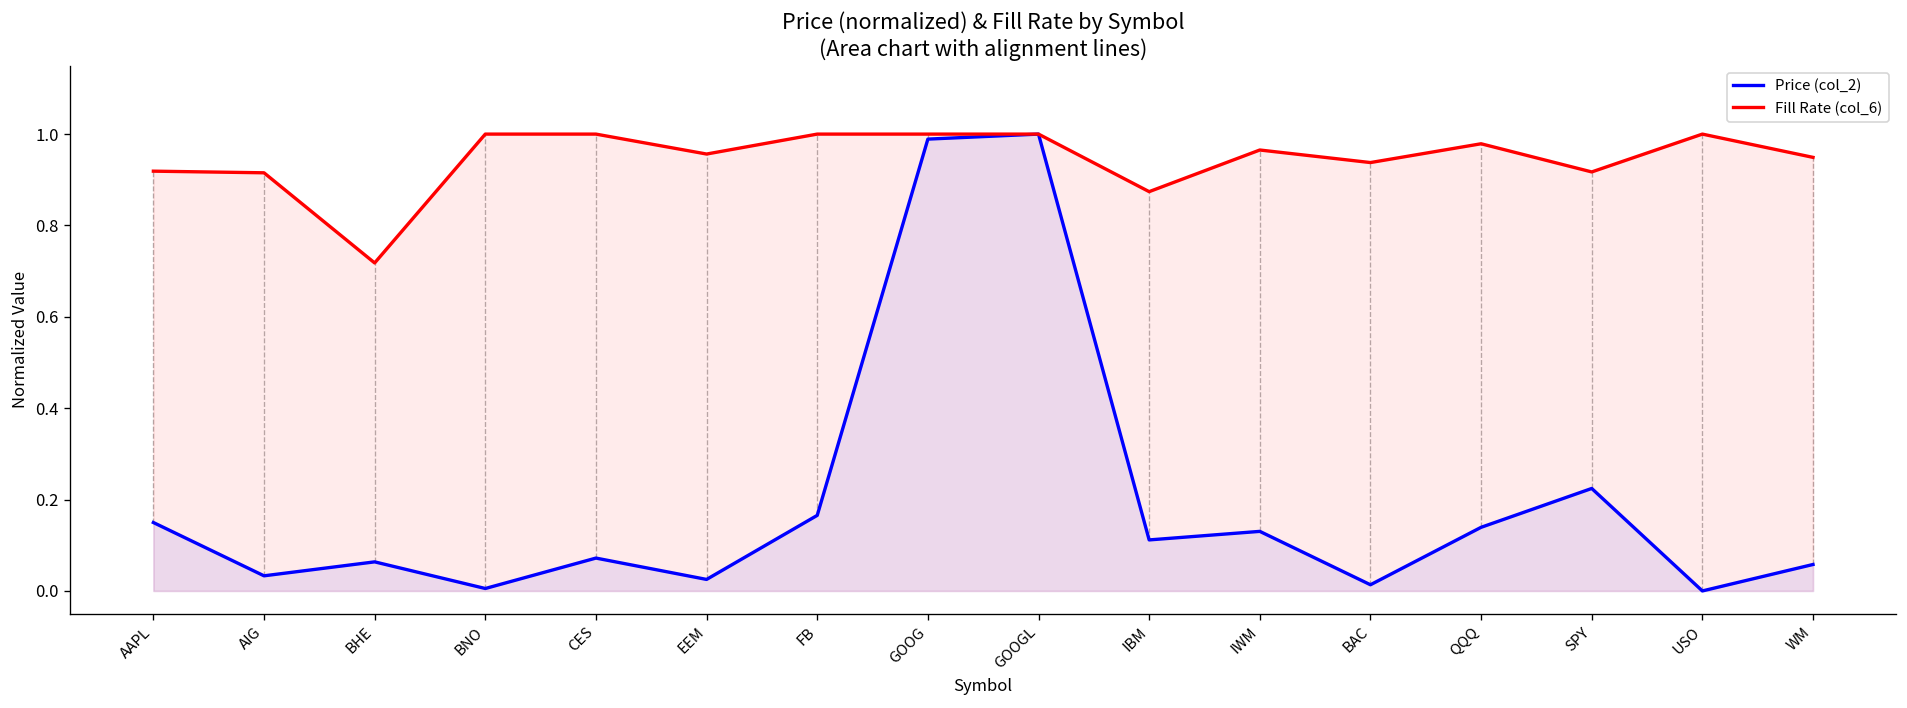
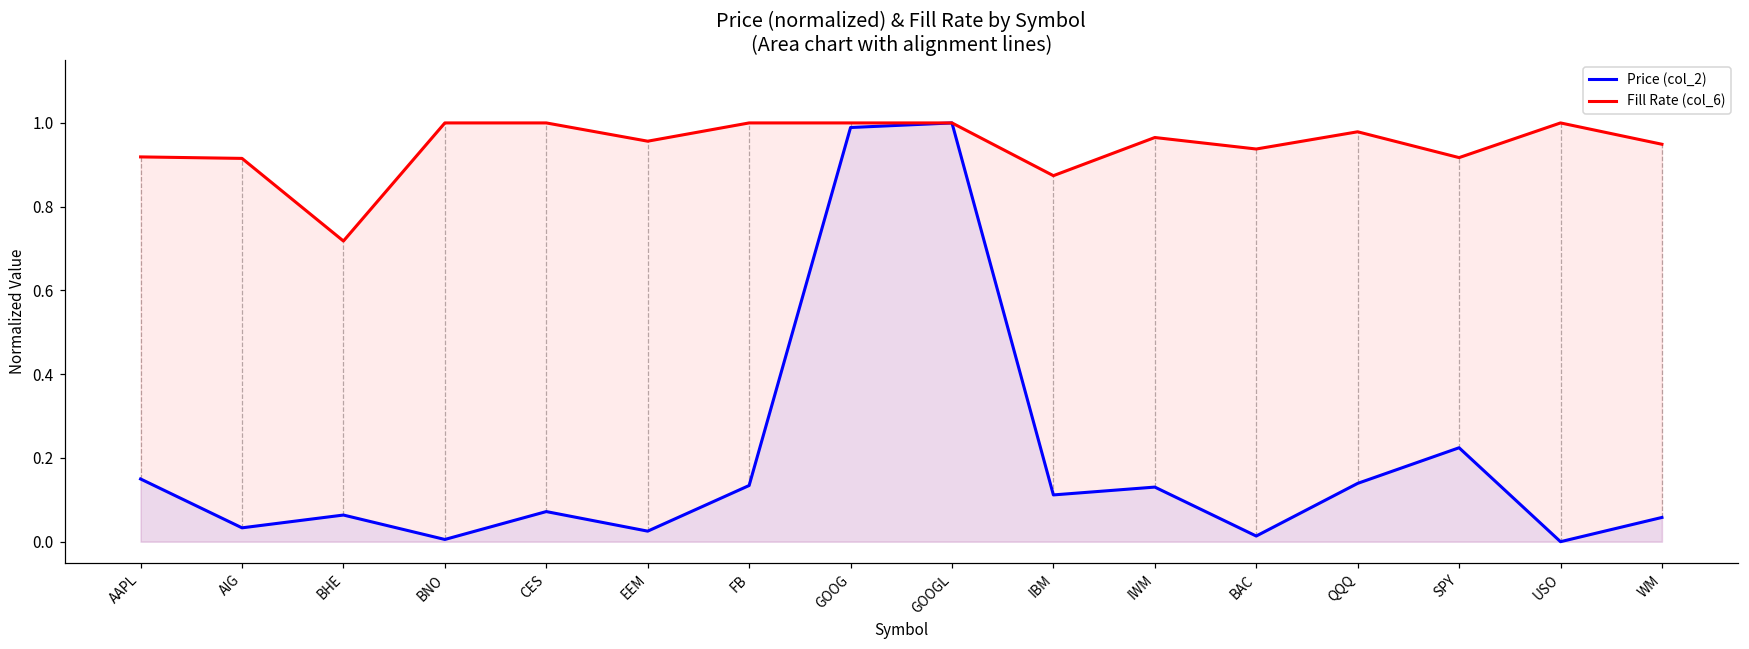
  {
    "Price (col_2)": {
-     "FB": 0.17
+     "FB": 0.13
    }
  }
